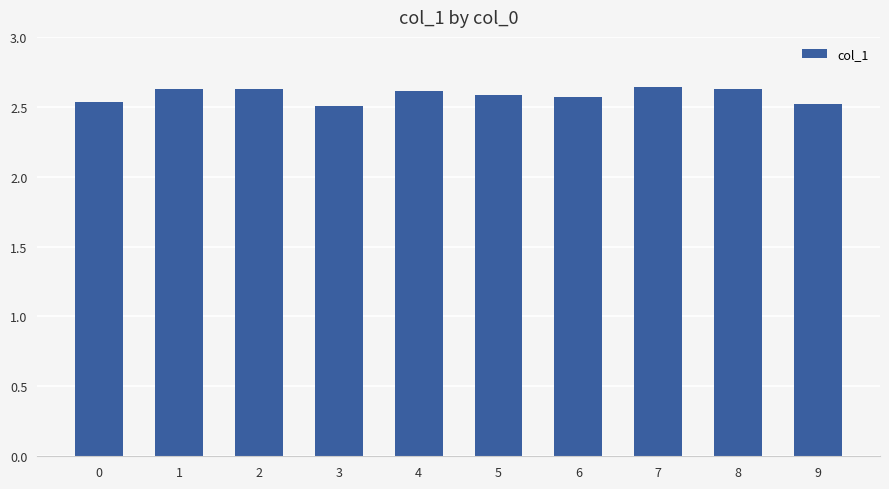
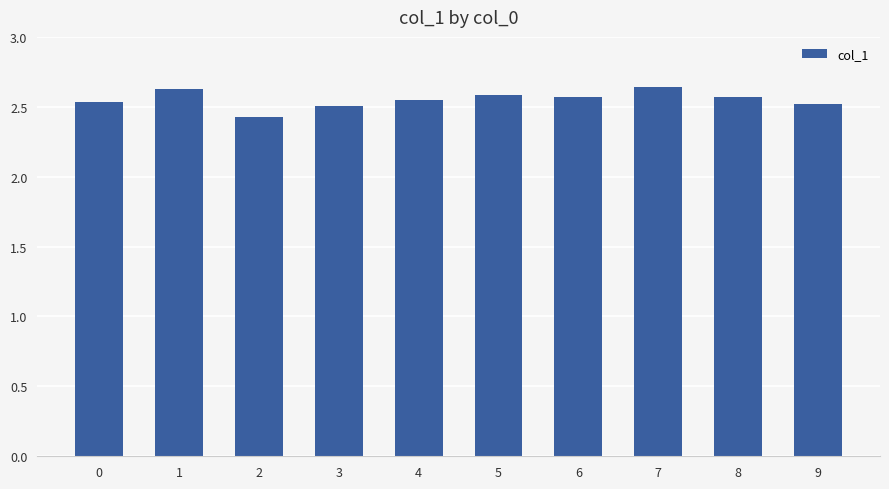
  {
    "0": 2.54,
    "1": 2.63,
-   "2": 2.63,
+   "2": 2.43,
    "3": 2.51,
-   "4": 2.61,
+   "4": 2.55,
    "5": 2.58,
    "6": 2.57,
    "7": 2.64,
-   "8": 2.63,
+   "8": 2.57,
    "9": 2.52
  }
